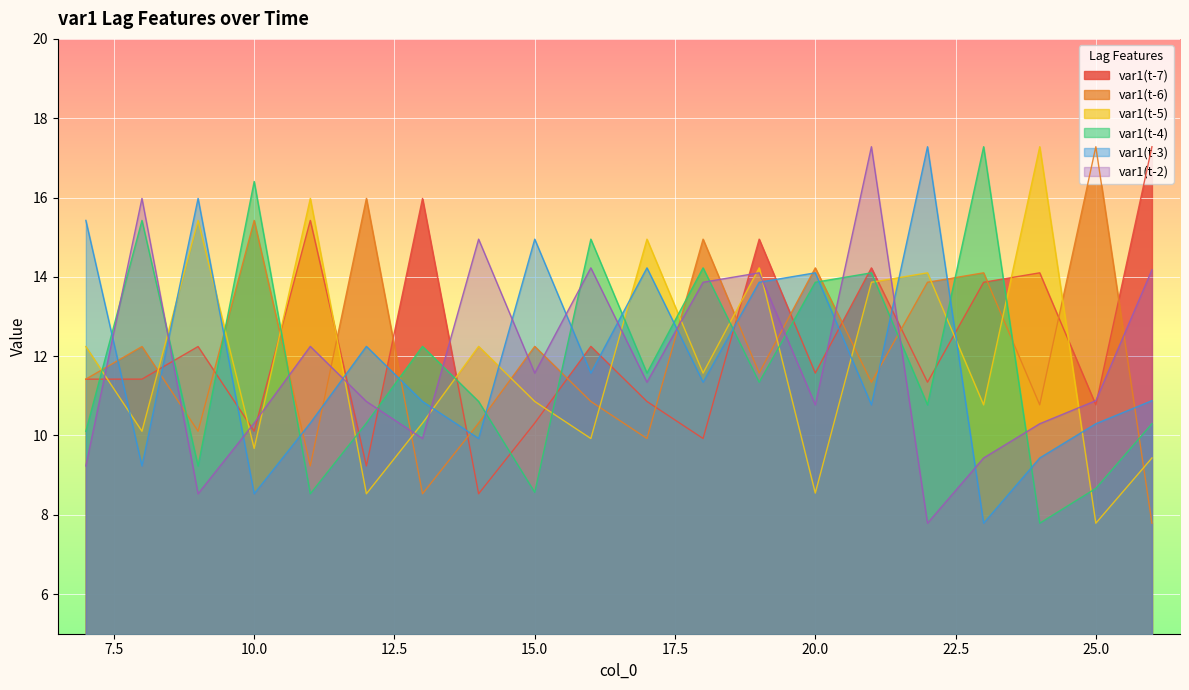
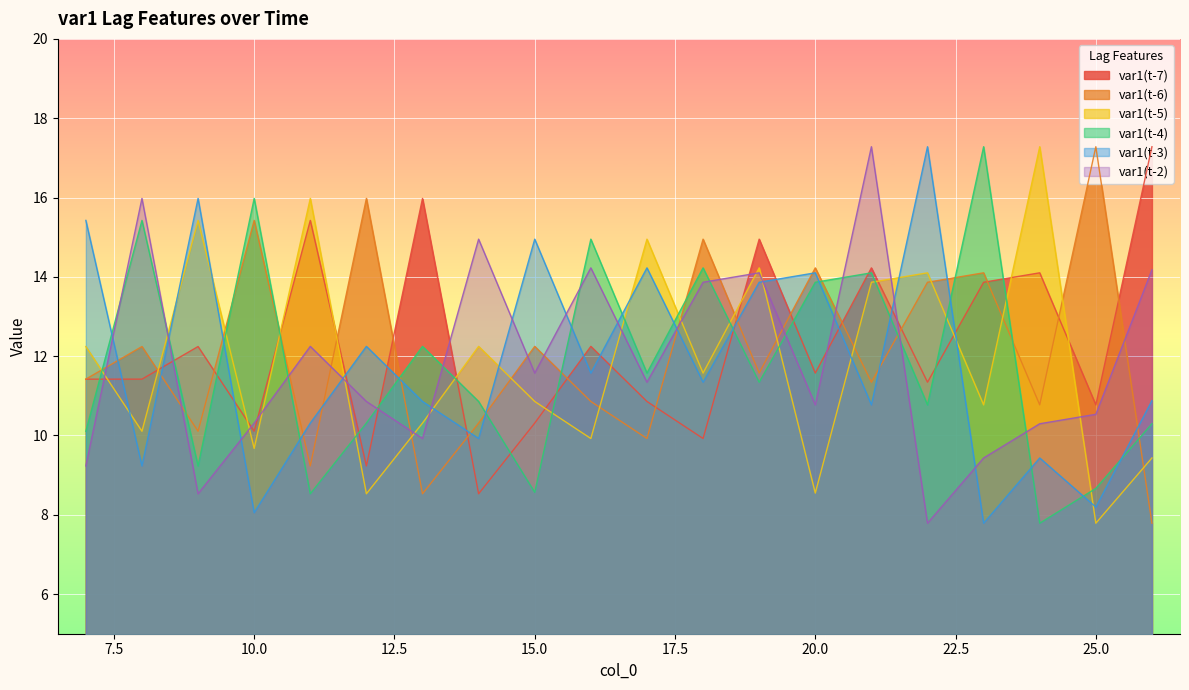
  {
    "var1(t-5)": {
      "10.0": 9.7,
      "15.0": 10.9,
      "20.0": 8.5,
      "25.0": 7.8
    },
    "var1(t-4)": {
-     "10.0": 16.4,
+     "10.0": 16.0,
      "15.0": 8.6,
      "20.0": 13.9,
      "25.0": 8.7
    },
    "var1(t-3)": {
-     "10.0": 8.5,
+     "10.0": 8.1,
      "15.0": 14.9,
      "20.0": 14.1,
-     "25.0": 10.3
+     "25.0": 8.2
    },
    "var1(t-2)": {
      "10.0": 10.3,
      "15.0": 11.6,
      "20.0": 10.8,
-     "25.0": 10.9
+     "25.0": 10.5
    }
  }
